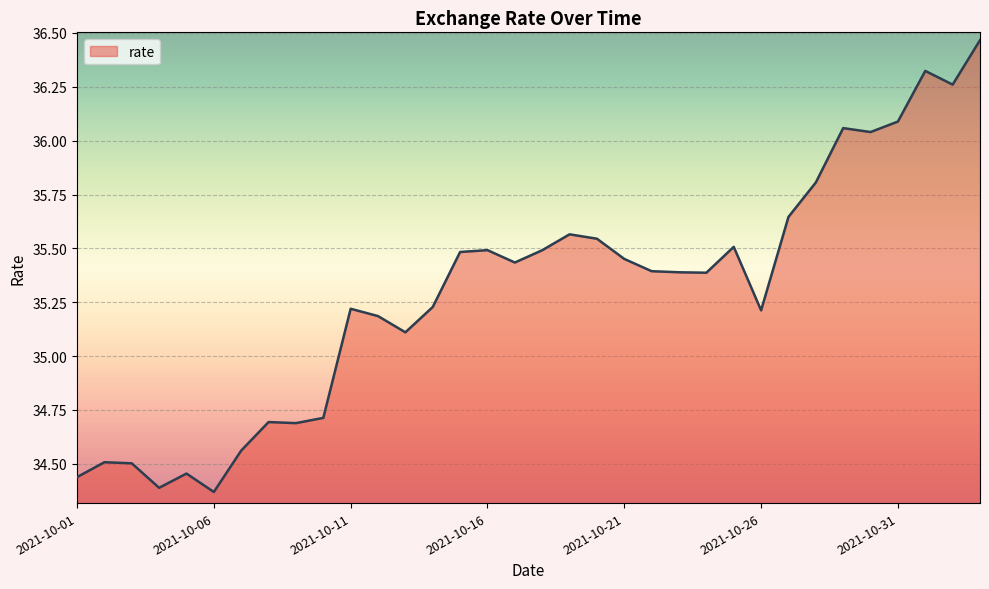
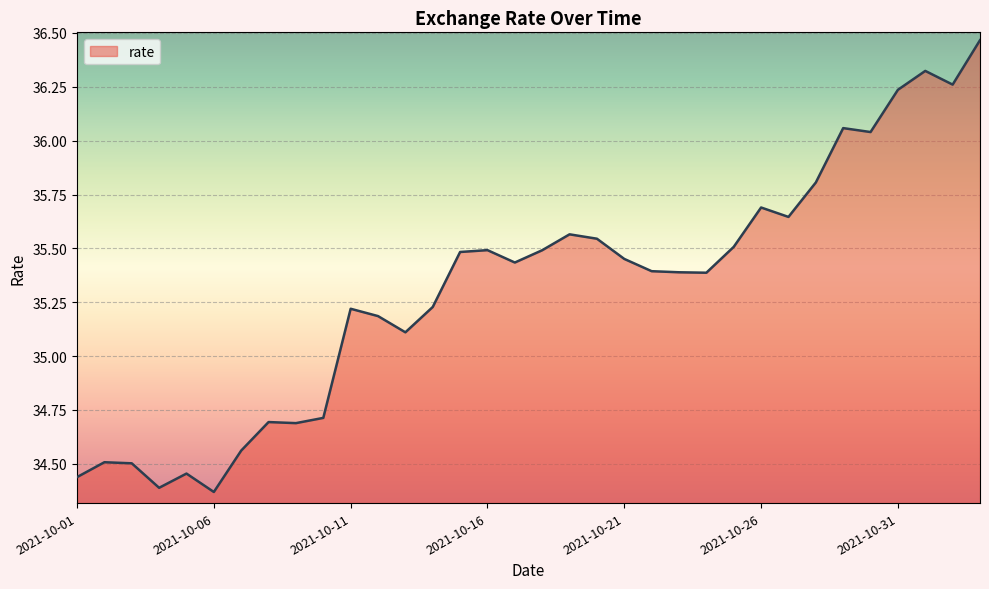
  {
    "2021-10-01": 34.44,
    "2021-10-06": 34.37,
    "2021-10-11": 35.22,
    "2021-10-16": 35.49,
    "2021-10-21": 35.45,
-   "2021-10-26": 35.21,
-   "2021-10-31": 36.09
+   "2021-10-26": 35.69,
+   "2021-10-31": 36.24
  }
